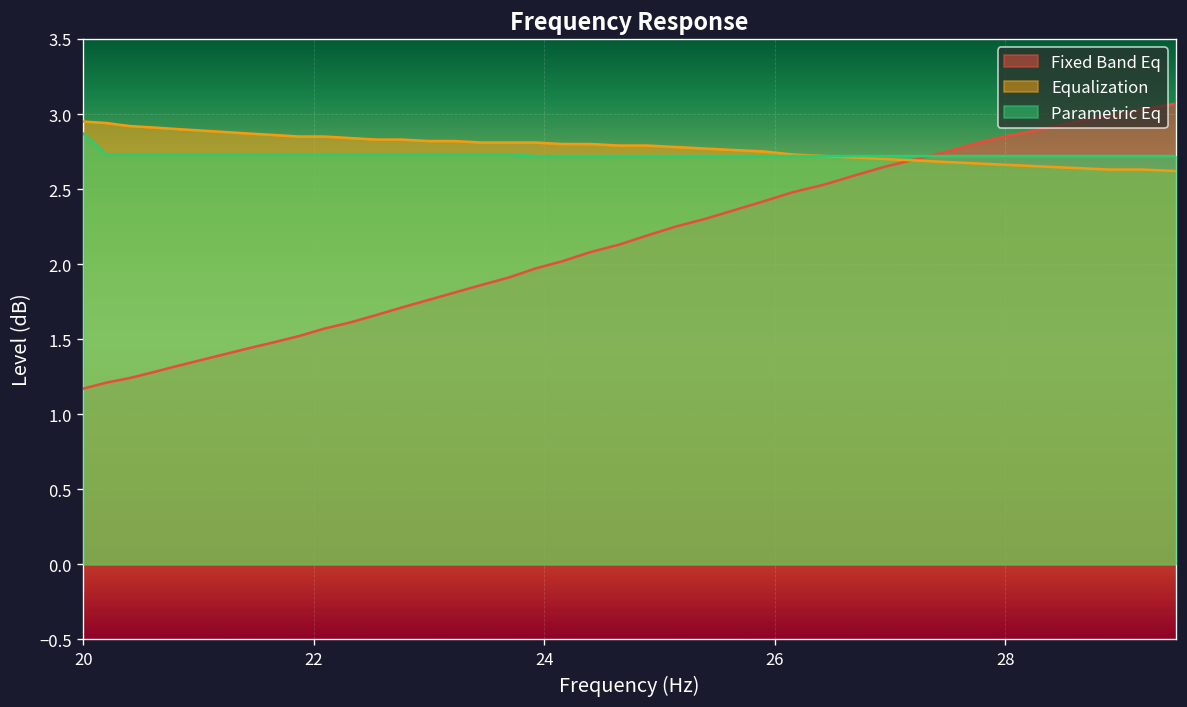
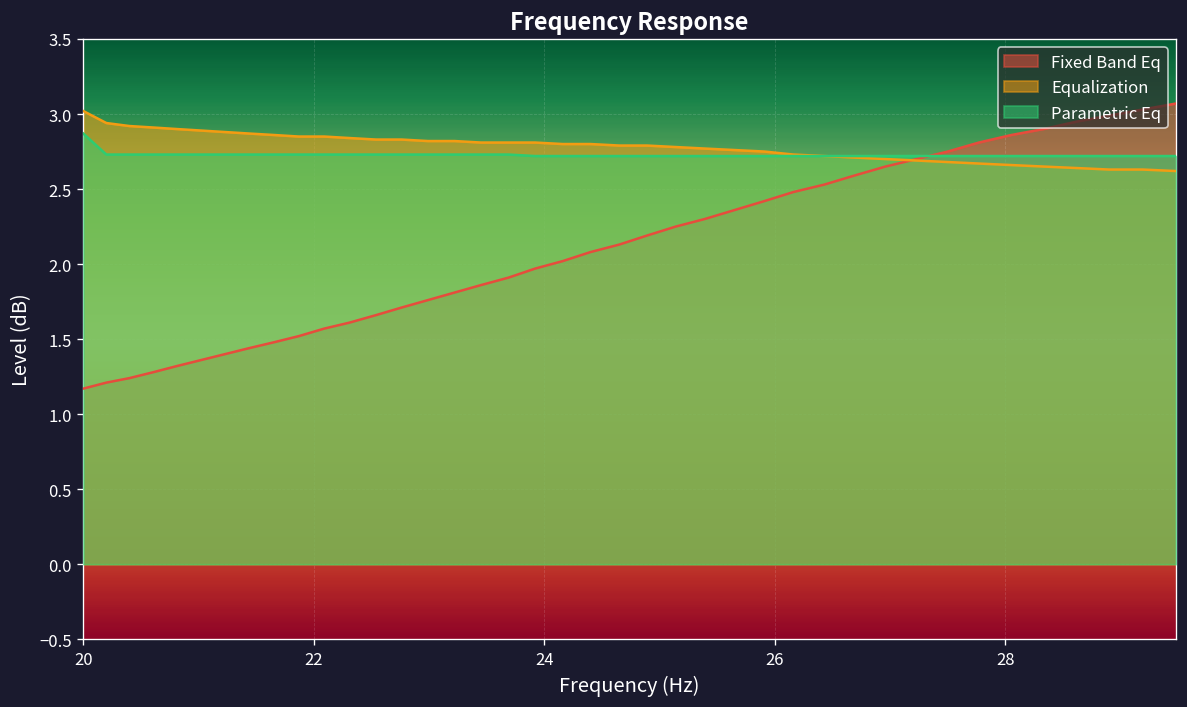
  {
    "Fixed Band Eq": {
      "20": 1.17
    },
    "Equalization": {
-     "20": 2.95
+     "20": 3.02
    },
    "Parametric Eq": {
      "20": 2.87
    }
  }
